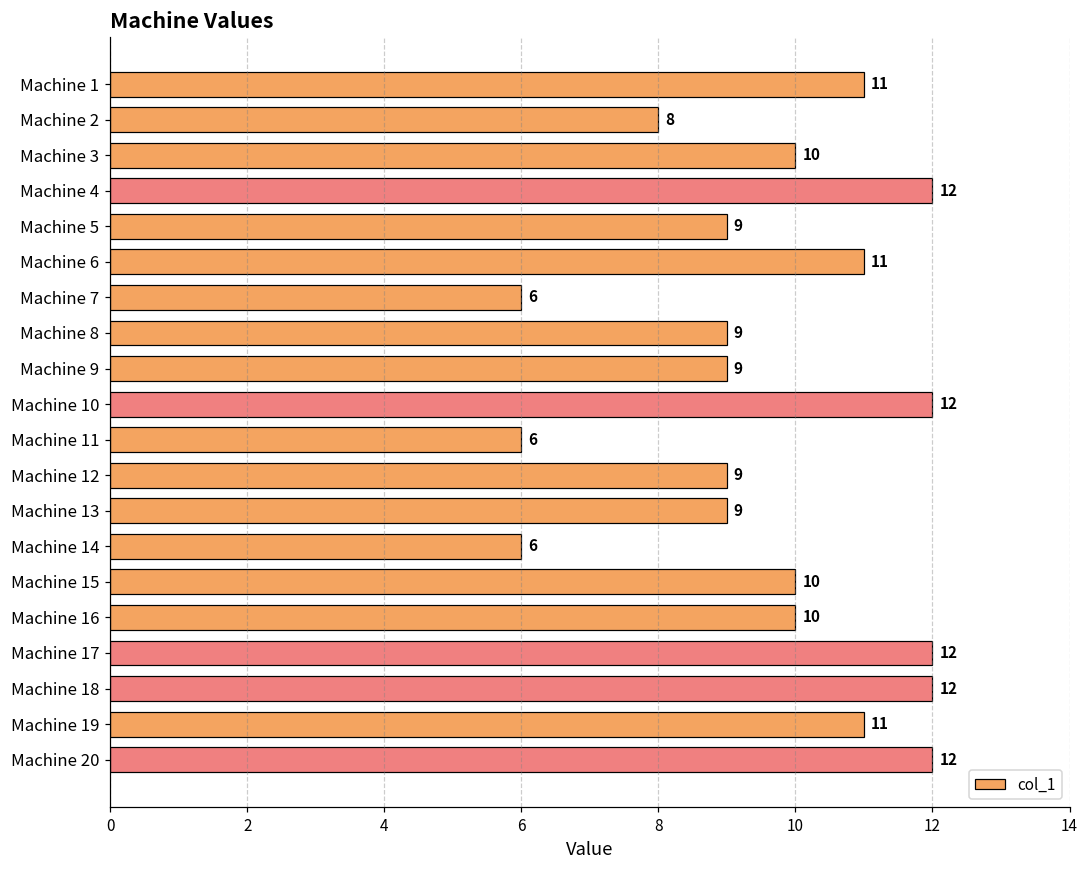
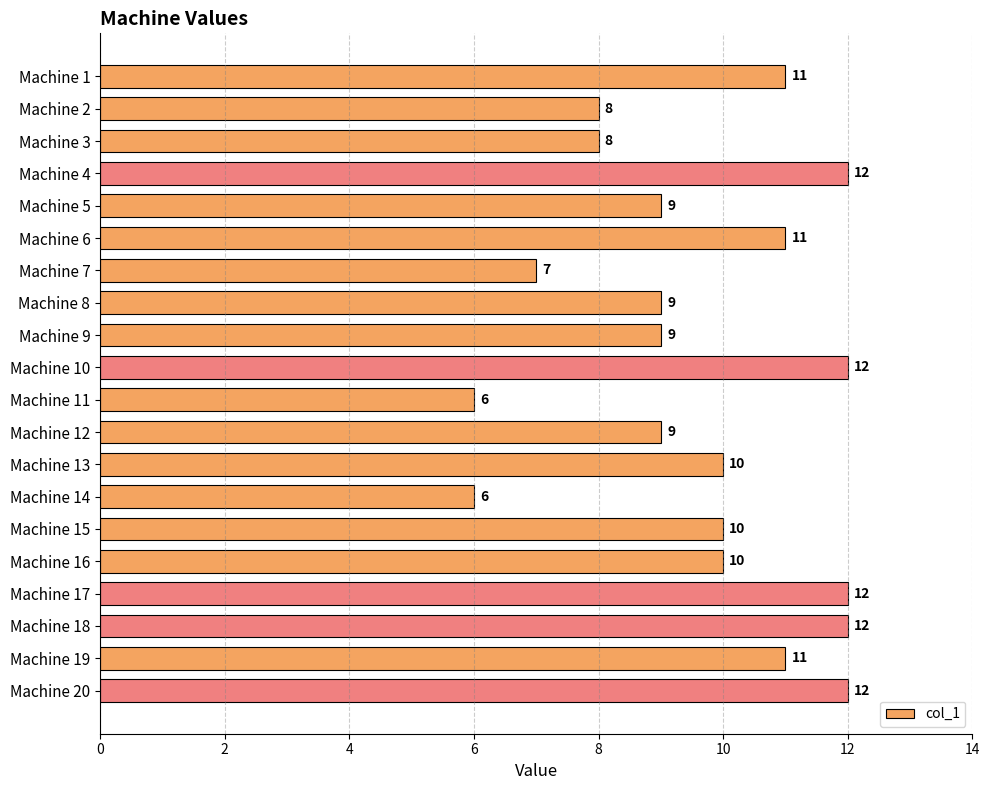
  {
    "Machine 1": 11,
    "Machine 2": 8,
-   "Machine 3": 10,
+   "Machine 3": 8,
    "Machine 4": 12,
    "Machine 5": 9,
    "Machine 6": 11,
-   "Machine 7": 6,
+   "Machine 7": 7,
    "Machine 8": 9,
    "Machine 9": 9,
    "Machine 10": 12,
    "Machine 11": 6,
    "Machine 12": 9,
-   "Machine 13": 9,
+   "Machine 13": 10,
    "Machine 14": 6,
    "Machine 15": 10,
    "Machine 16": 10,
    "Machine 17": 12,
    "Machine 18": 12,
    "Machine 19": 11,
    "Machine 20": 12
  }
